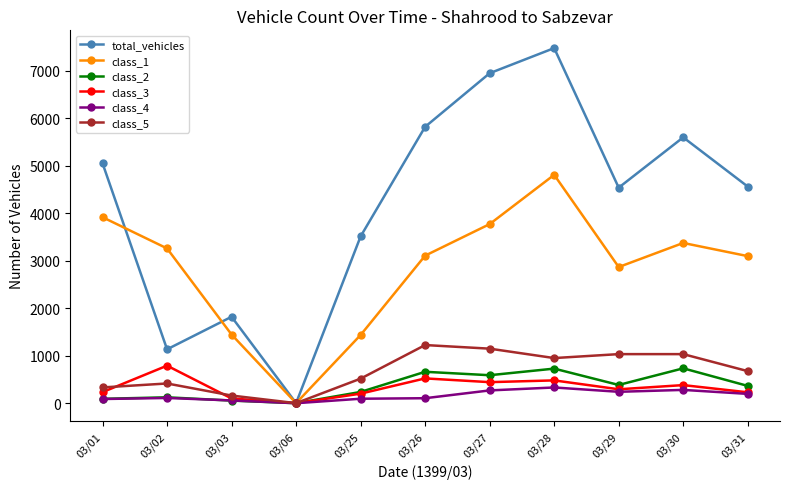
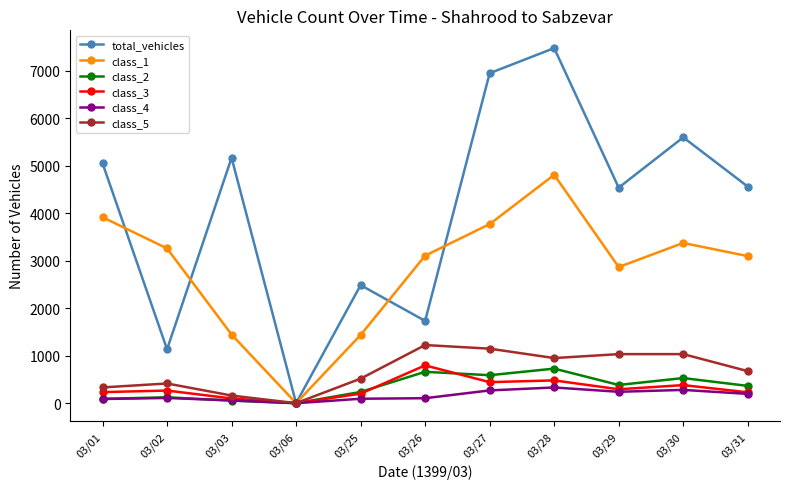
  {
    "total_vehicles": {
      "03/01": 5100,
      "03/02": 1100,
-     "03/03": 1800,
-     "03/25": 3500,
-     "03/26": 5800,
+     "03/03": 5200,
+     "03/25": 2500,
+     "03/26": 1700,
      "03/27": 6900,
      "03/28": 7500,
      "03/29": 4500,
      "03/30": 5600,
      "03/31": 4600
    },
    "class_1": {
      "03/01": 3900,
      "03/02": 3300,
      "03/03": 1400,
      "03/25": 1400,
      "03/26": 3100,
      "03/27": 3800,
      "03/28": 4800,
      "03/29": 2900,
      "03/30": 3400,
      "03/31": 3100
    },
    "class_2": {
      "03/26": 700,
      "03/27": 600,
      "03/28": 700,
      "03/29": 400,
-     "03/30": 700,
+     "03/30": 500,
      "03/31": 400
    },
    "class_3": {
      "03/01": 200,
-     "03/02": 800,
-     "03/26": 500,
+     "03/02": 300,
+     "03/26": 800,
      "03/27": 400,
      "03/28": 500,
      "03/30": 400
    },
    "class_4": {
      "03/25": 100,
      "03/26": 100,
      "03/27": 300,
      "03/28": 300,
      "03/30": 300
    },
    "class_5": {
      "03/01": 300,
      "03/02": 400,
      "03/03": 200,
      "03/25": 500,
      "03/26": 1200,
      "03/27": 1100,
      "03/28": 1000,
      "03/29": 1000,
      "03/30": 1000,
      "03/31": 700
    }
  }
